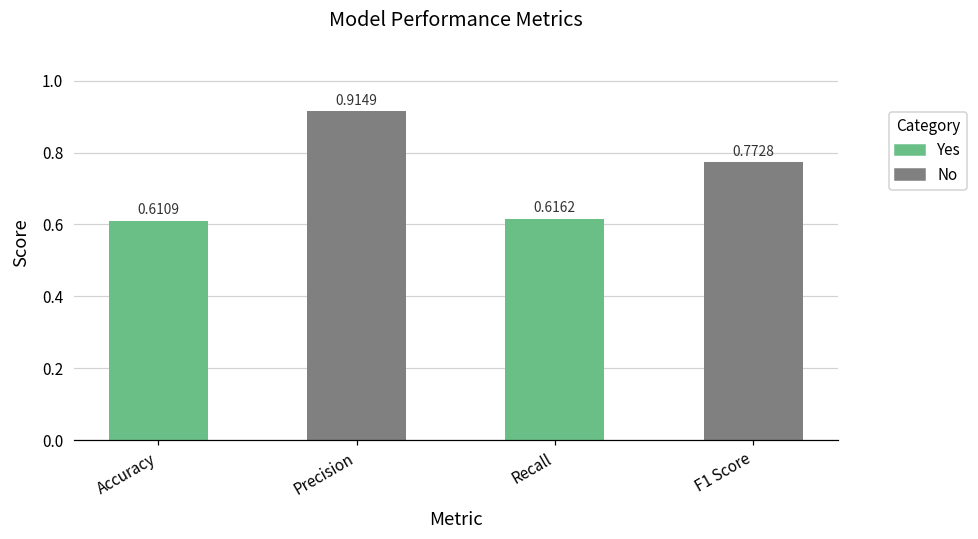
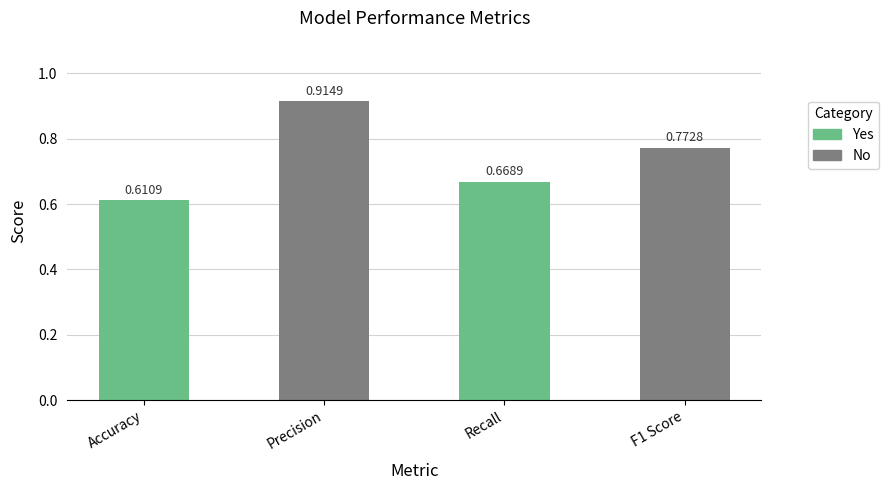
  {
    "Accuracy": 0.6109,
    "Precision": 0.9149,
-   "Recall": 0.6162,
+   "Recall": 0.6689,
    "F1 Score": 0.7728
  }
